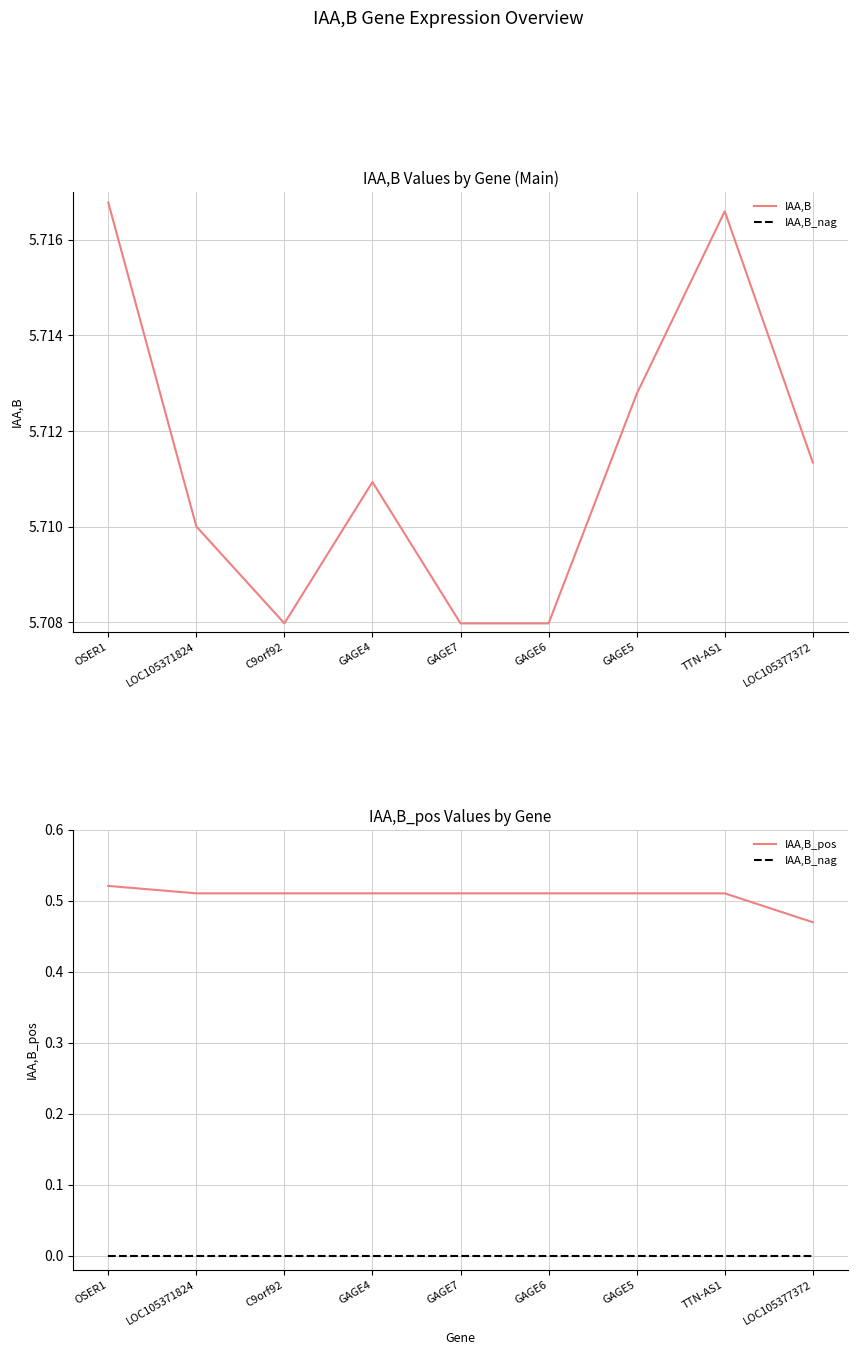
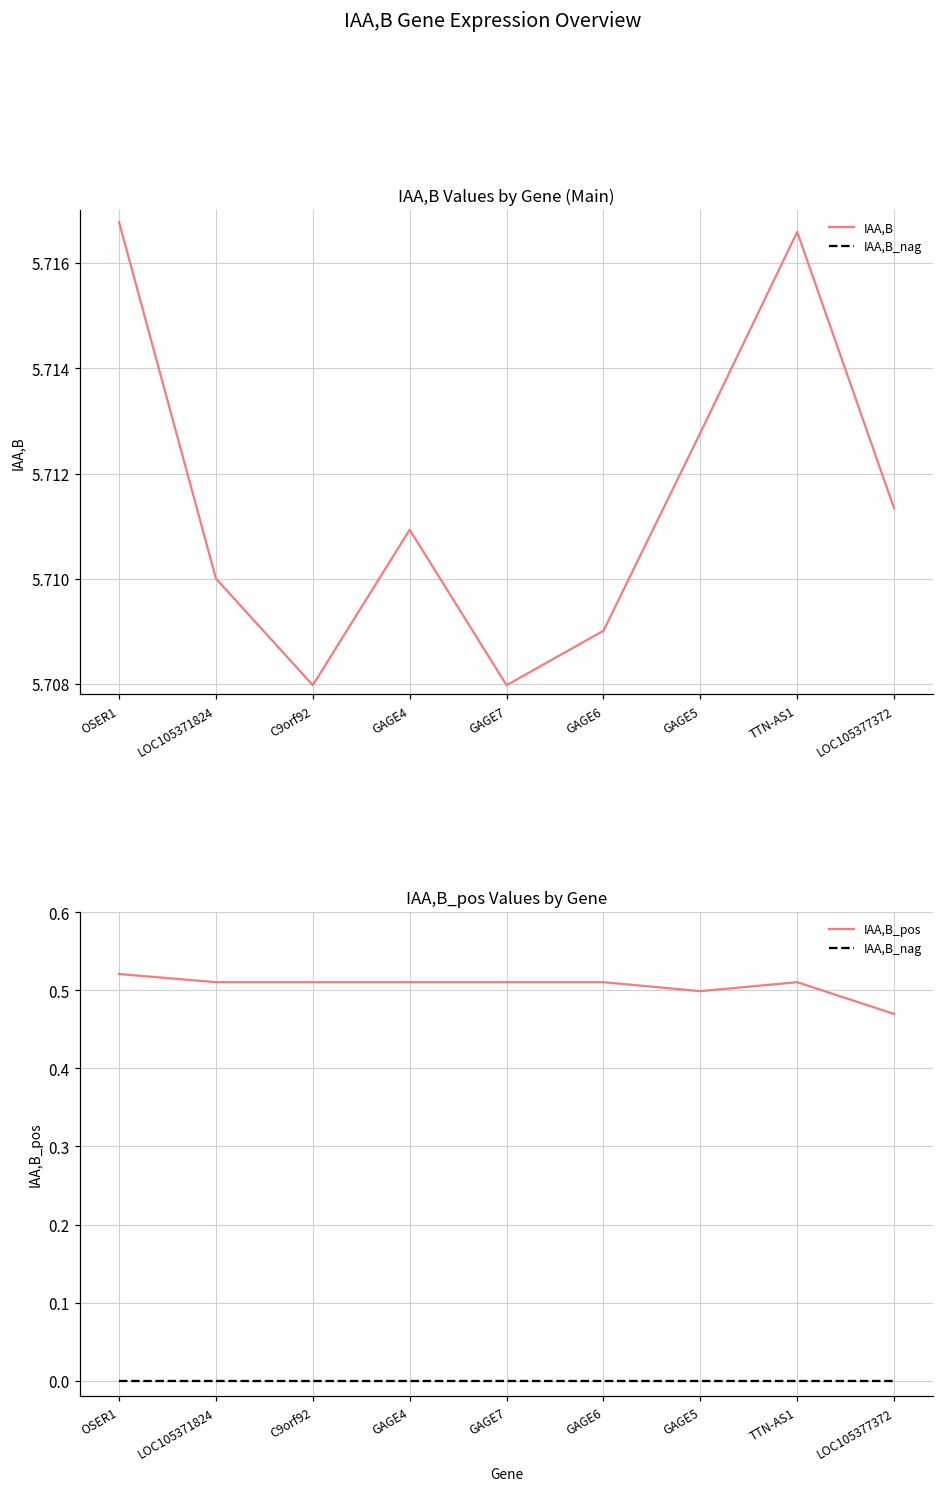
  {
    "IAA,B Values by Gene (Main)": {
      "IAA,B": {
        "OSER1": 5.7168,
        "LOC105371824": 5.7100,
        "C9orf92": 5.7080,
        "GAGE4": 5.7109,
        "GAGE7": 5.7080,
-       "GAGE6": 5.7080,
+       "GAGE6": 5.7090,
        "GAGE5": 5.7128,
        "TTN-AS1": 5.7166,
        "LOC105377372": 5.7113
      }
    },
    "IAA,B_pos Values by Gene": {
      "IAA,B_pos": {
        "OSER1": 0.52,
        "LOC105371824": 0.51,
        "C9orf92": 0.51,
        "GAGE4": 0.51,
        "GAGE7": 0.51,
        "GAGE6": 0.51,
-       "GAGE5": 0.51,
+       "GAGE5": 0.50,
        "TTN-AS1": 0.51,
        "LOC105377372": 0.47
      },
      "IAA,B_nag": {
        "OSER1": 0.00,
        "LOC105371824": 0.00,
        "C9orf92": 0.00,
        "GAGE4": 0.00,
        "GAGE7": 0.00,
        "GAGE6": 0.00,
        "GAGE5": 0.00,
        "TTN-AS1": 0.00,
        "LOC105377372": 0.00
      }
    }
  }
